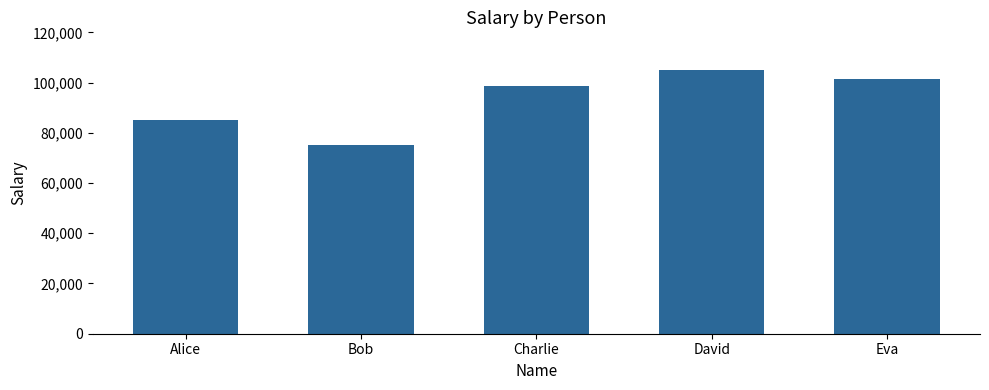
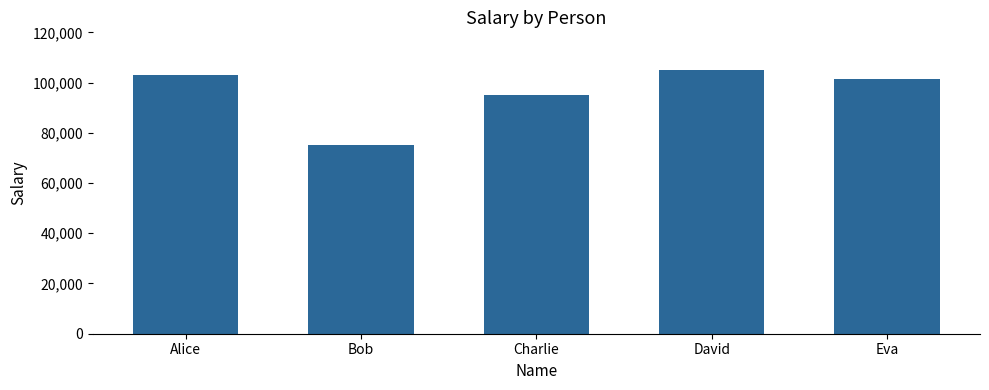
  {
-   "Alice": "85,000",
+   "Alice": "103,000",
    "Bob": "75,000",
-   "Charlie": "99,000",
+   "Charlie": "95,000",
    "David": "105,000",
    "Eva": "101,000"
  }
